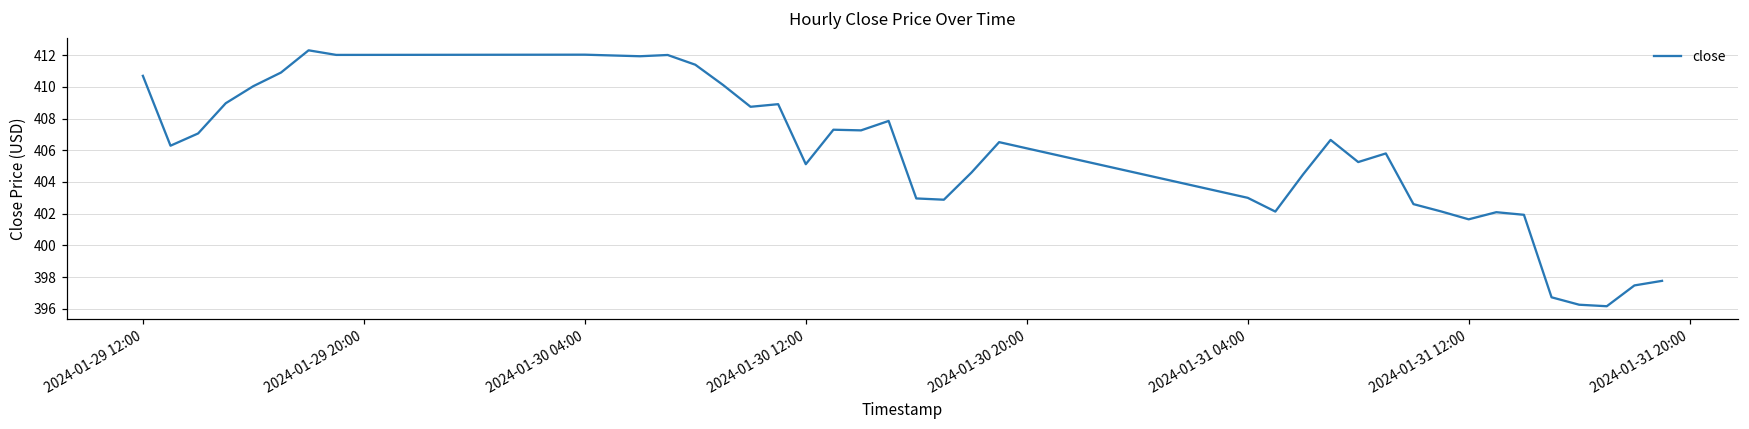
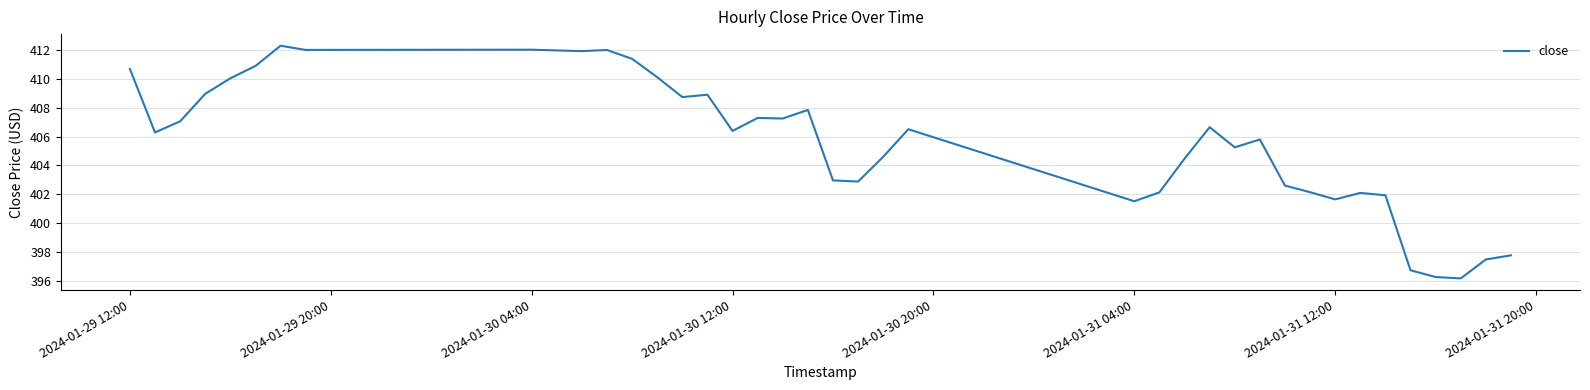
  {
    "2024-01-29 12:00": 410.7,
    "2024-01-30 04:00": 412.0,
-   "2024-01-30 12:00": 405.1,
-   "2024-01-31 04:00": 403.0,
+   "2024-01-30 12:00": 406.4,
+   "2024-01-31 04:00": 401.5,
    "2024-01-31 12:00": 401.6
  }
